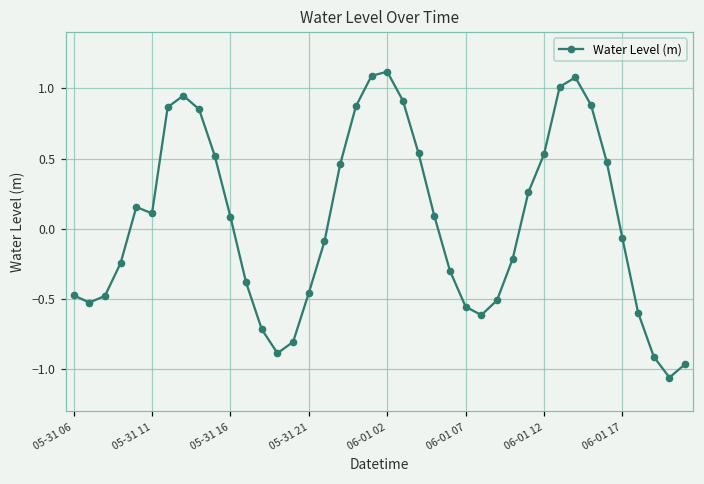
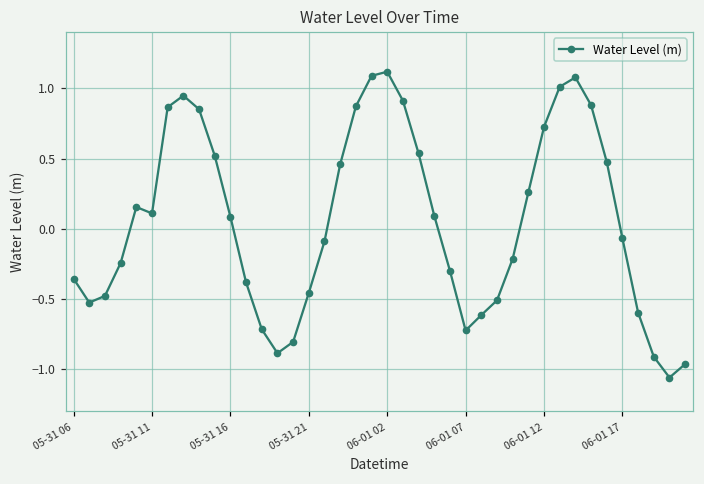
  {
-   "05-31 06": -0.47,
+   "05-31 06": -0.36,
    "05-31 11": 0.11,
    "05-31 16": 0.09,
    "05-31 21": -0.46,
    "06-01 02": 1.12,
-   "06-01 07": -0.56,
-   "06-01 12": 0.53,
+   "06-01 07": -0.72,
+   "06-01 12": 0.73,
    "06-01 17": -0.07
  }
